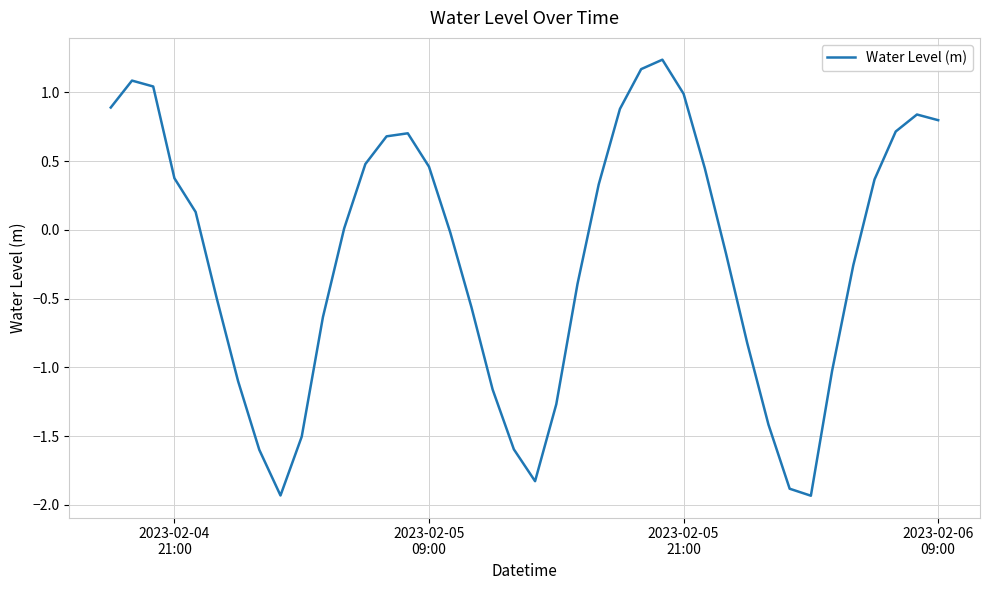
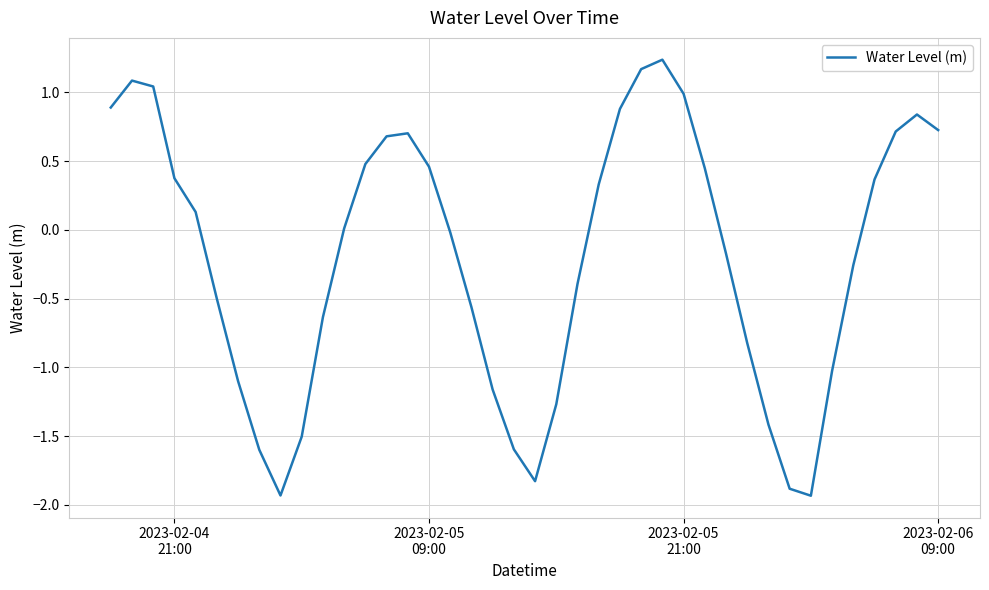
  {
    "2023-02-04 21:00": 0.38,
    "2023-02-05 09:00": 0.46,
    "2023-02-05 21:00": 0.99,
-   "2023-02-06 09:00": 0.80
+   "2023-02-06 09:00": 0.73
  }
